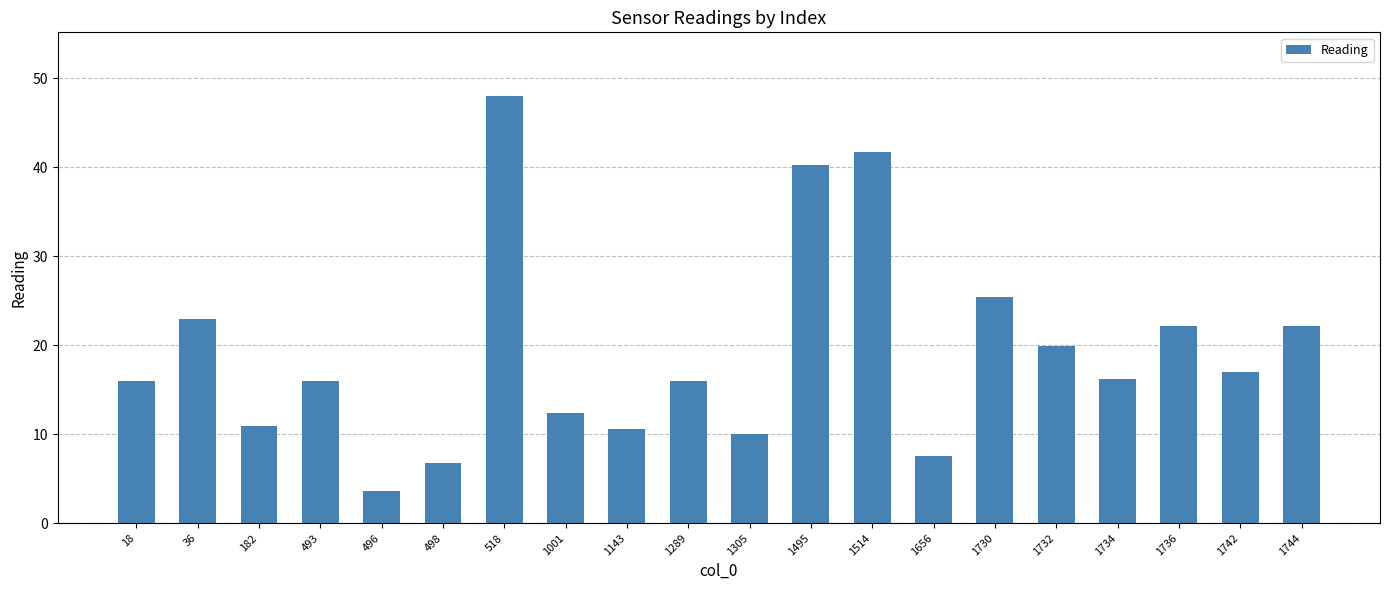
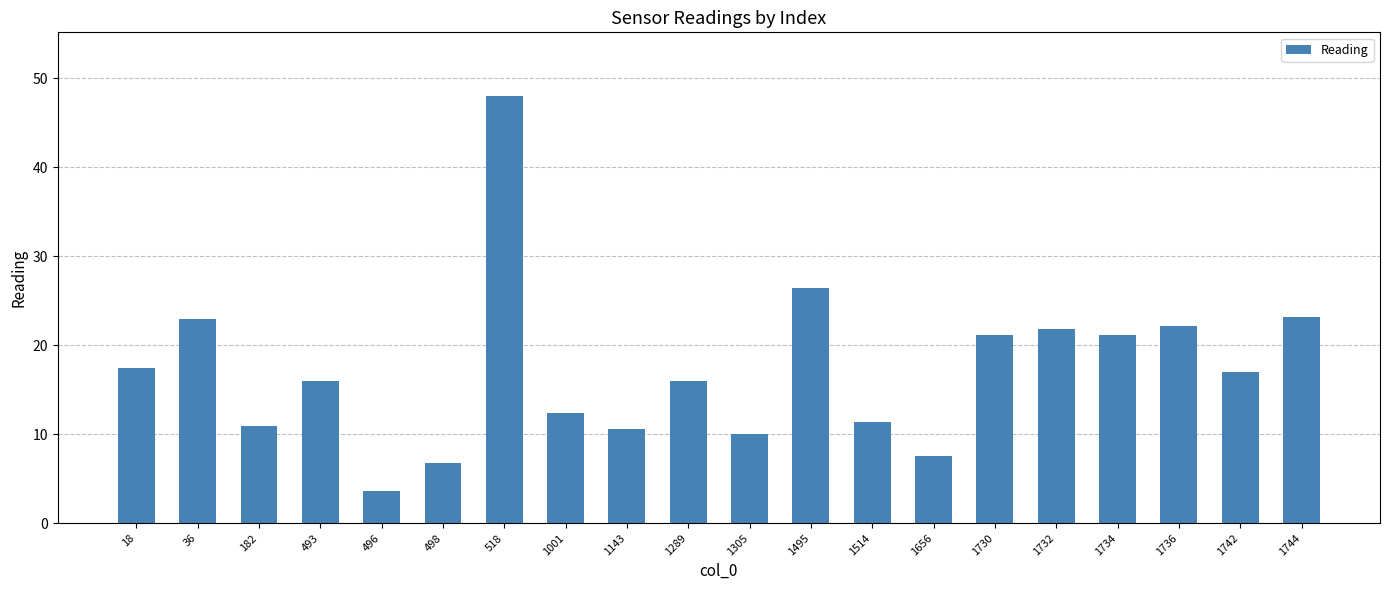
  {
-   "18": 16,
+   "18": 17,
    "36": 23,
    "182": 11,
    "493": 16,
    "496": 4,
    "498": 7,
    "518": 48,
    "1001": 12,
    "1143": 11,
    "1289": 16,
    "1305": 10,
-   "1495": 40,
-   "1514": 42,
+   "1495": 26,
+   "1514": 11,
    "1656": 8,
-   "1730": 25,
-   "1732": 20,
-   "1734": 16,
+   "1730": 21,
+   "1732": 22,
+   "1734": 21,
    "1736": 22,
    "1742": 17,
-   "1744": 22
+   "1744": 23
  }
